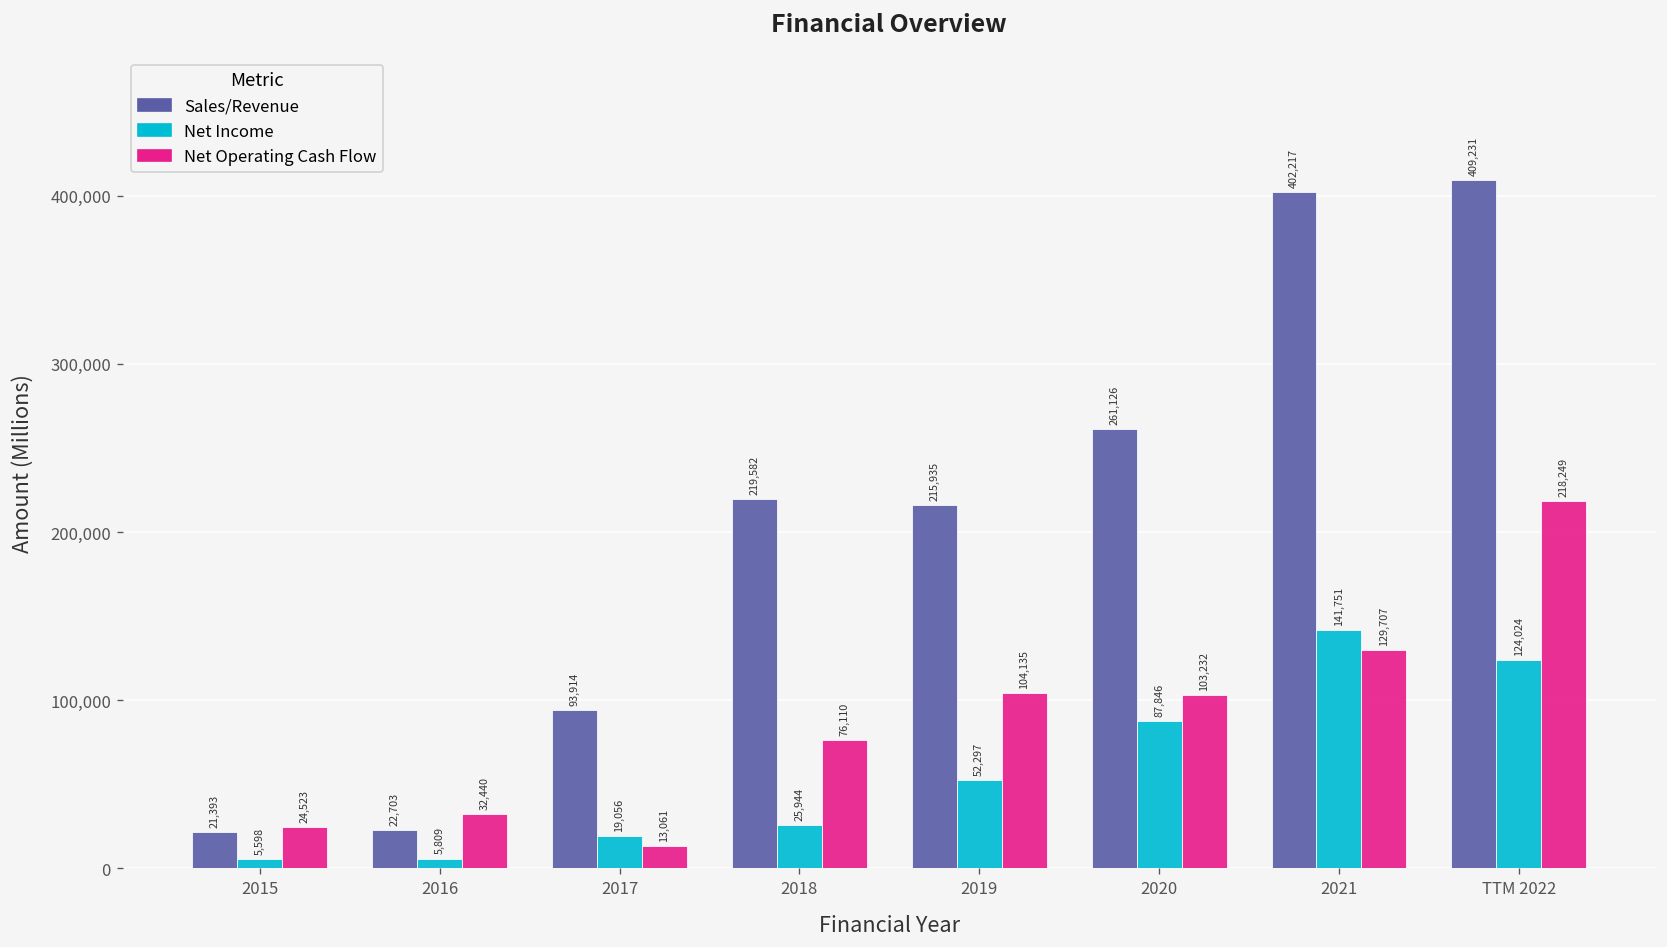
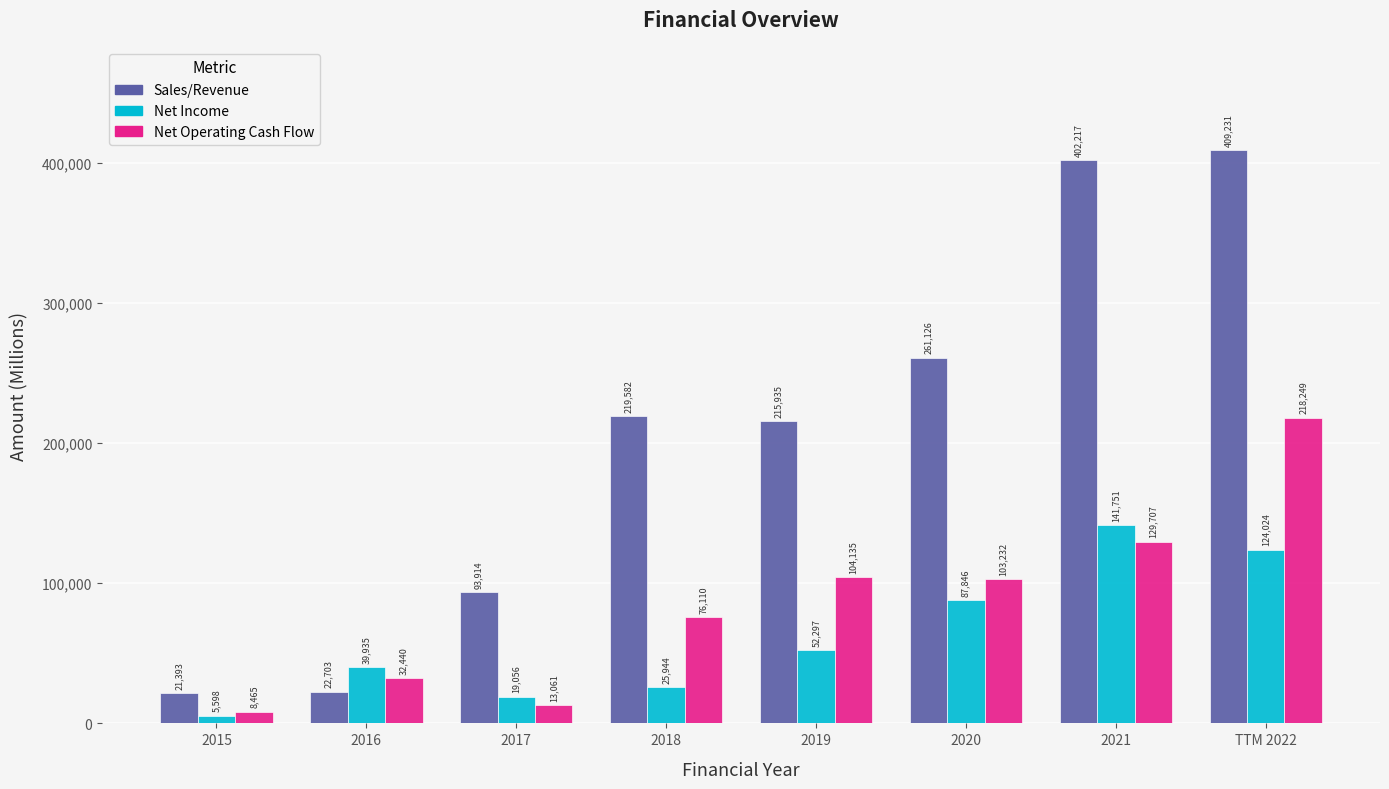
  {
    "Sales/Revenue": {
      "2015": "21,393",
      "2016": "22,703",
      "2017": "93,914",
      "2018": "219,582",
      "2019": "215,935",
      "2020": "261,126",
      "2021": "402,217",
      "TTM 2022": "409,231"
    },
    "Net Income": {
      "2015": "5,598",
-     "2016": "5,809",
+     "2016": "39,935",
      "2017": "19,056",
      "2018": "25,944",
      "2019": "52,297",
      "2020": "87,846",
      "2021": "141,751",
      "TTM 2022": "124,024"
    },
    "Net Operating Cash Flow": {
-     "2015": "24,523",
+     "2015": "8,465",
      "2016": "32,440",
      "2017": "13,061",
      "2018": "76,110",
      "2019": "104,135",
      "2020": "103,232",
      "2021": "129,707",
      "TTM 2022": "218,249"
    }
  }
